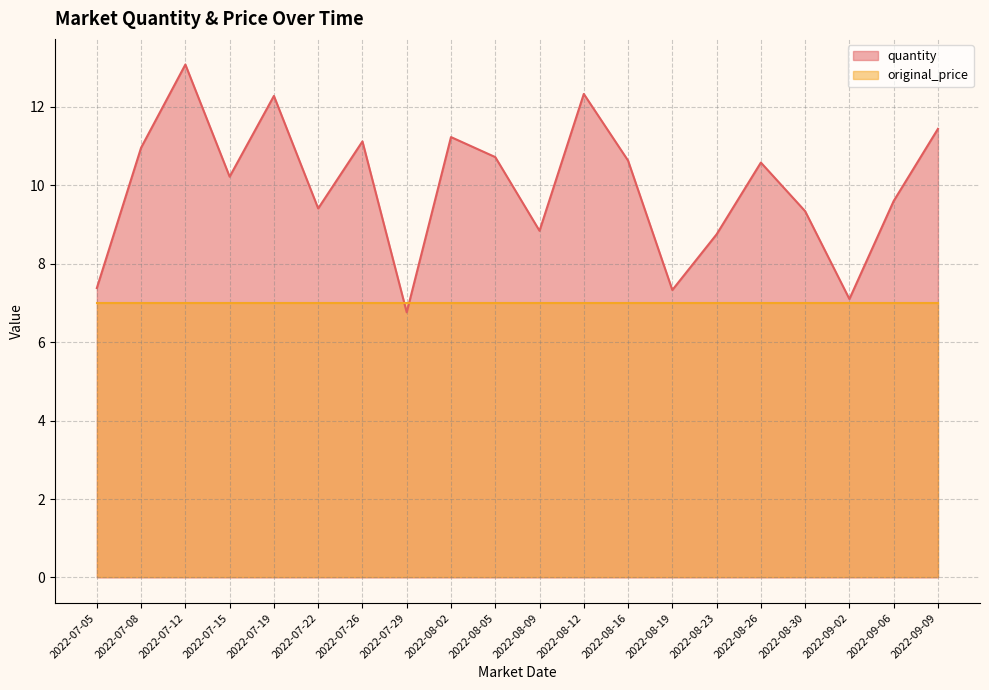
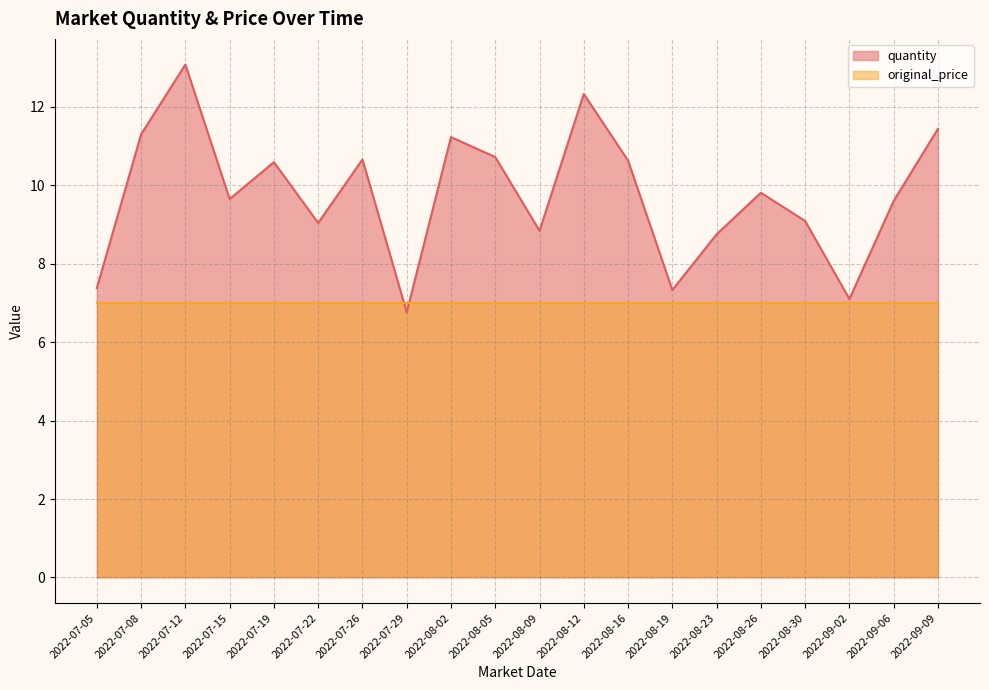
  {
    "quantity": {
      "2022-07-05": 7.4,
-     "2022-07-08": 11.0,
+     "2022-07-08": 11.3,
      "2022-07-12": 13.1,
-     "2022-07-15": 10.2,
-     "2022-07-19": 12.3,
-     "2022-07-22": 9.4,
-     "2022-07-26": 11.1,
+     "2022-07-15": 9.7,
+     "2022-07-19": 10.6,
+     "2022-07-22": 9.0,
+     "2022-07-26": 10.7,
      "2022-07-29": 6.8,
      "2022-08-02": 11.2,
      "2022-08-05": 10.7,
      "2022-08-09": 8.8,
      "2022-08-12": 12.3,
      "2022-08-16": 10.6,
      "2022-08-19": 7.3,
      "2022-08-23": 8.8,
-     "2022-08-26": 10.6,
-     "2022-08-30": 9.3,
+     "2022-08-26": 9.8,
+     "2022-08-30": 9.1,
      "2022-09-02": 7.1,
      "2022-09-06": 9.6,
      "2022-09-09": 11.4
    },
    "original_price": {
      "2022-07-05": 7.0,
      "2022-07-08": 7.0,
      "2022-07-12": 7.0,
      "2022-07-15": 7.0,
      "2022-07-19": 7.0,
      "2022-07-22": 7.0,
      "2022-07-26": 7.0,
      "2022-07-29": 7.0,
      "2022-08-02": 7.0,
      "2022-08-05": 7.0,
      "2022-08-09": 7.0,
      "2022-08-12": 7.0,
      "2022-08-16": 7.0,
      "2022-08-19": 7.0,
      "2022-08-23": 7.0,
      "2022-08-26": 7.0,
      "2022-08-30": 7.0,
      "2022-09-02": 7.0,
      "2022-09-06": 7.0,
      "2022-09-09": 7.0
    }
  }
